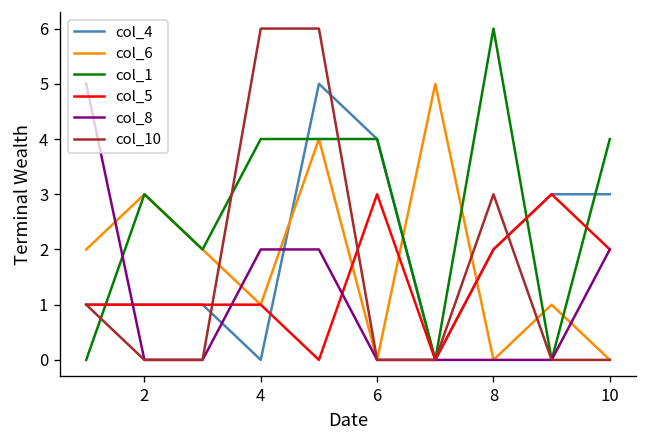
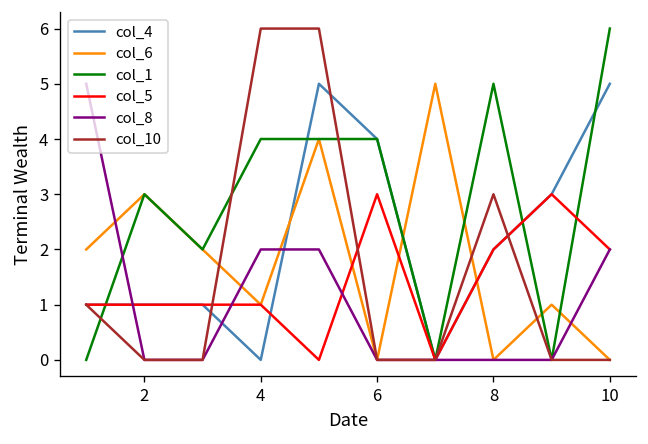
  {
    "col_4": {
      "4": 0,
-     "10": 3
+     "10": 5
    },
    "col_1": {
      "4": 4,
-     "8": 6,
-     "10": 4
+     "8": 5,
+     "10": 6
    },
    "col_5": {
      "6": 3
    },
    "col_8": {
      "4": 2
    },
    "col_10": {
      "4": 6,
      "8": 3
    }
  }
